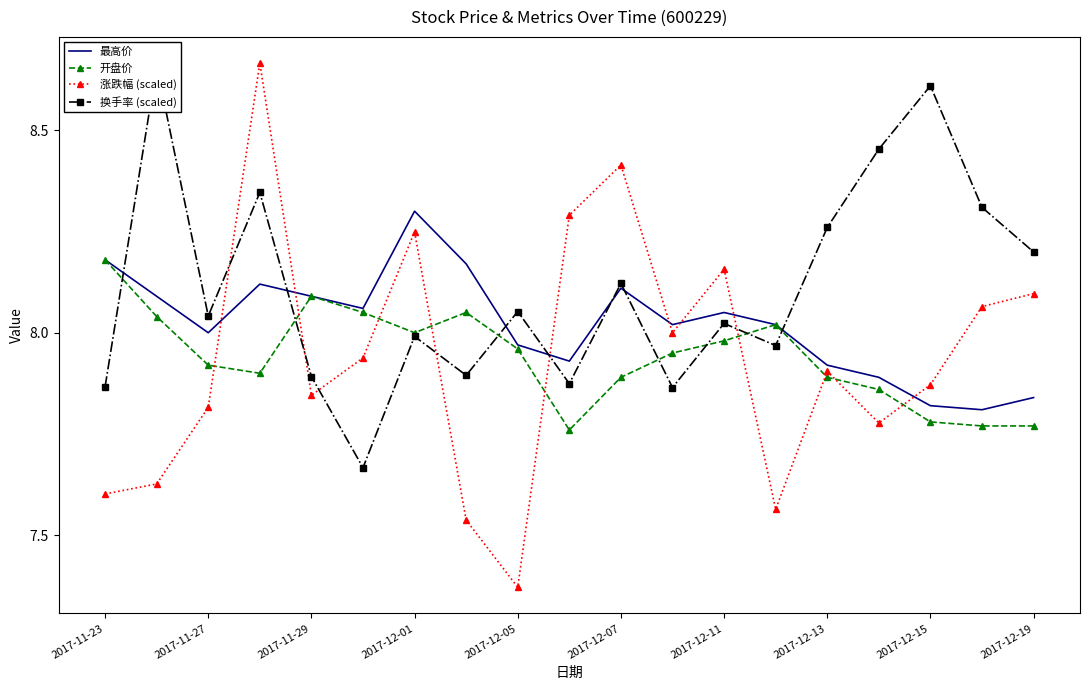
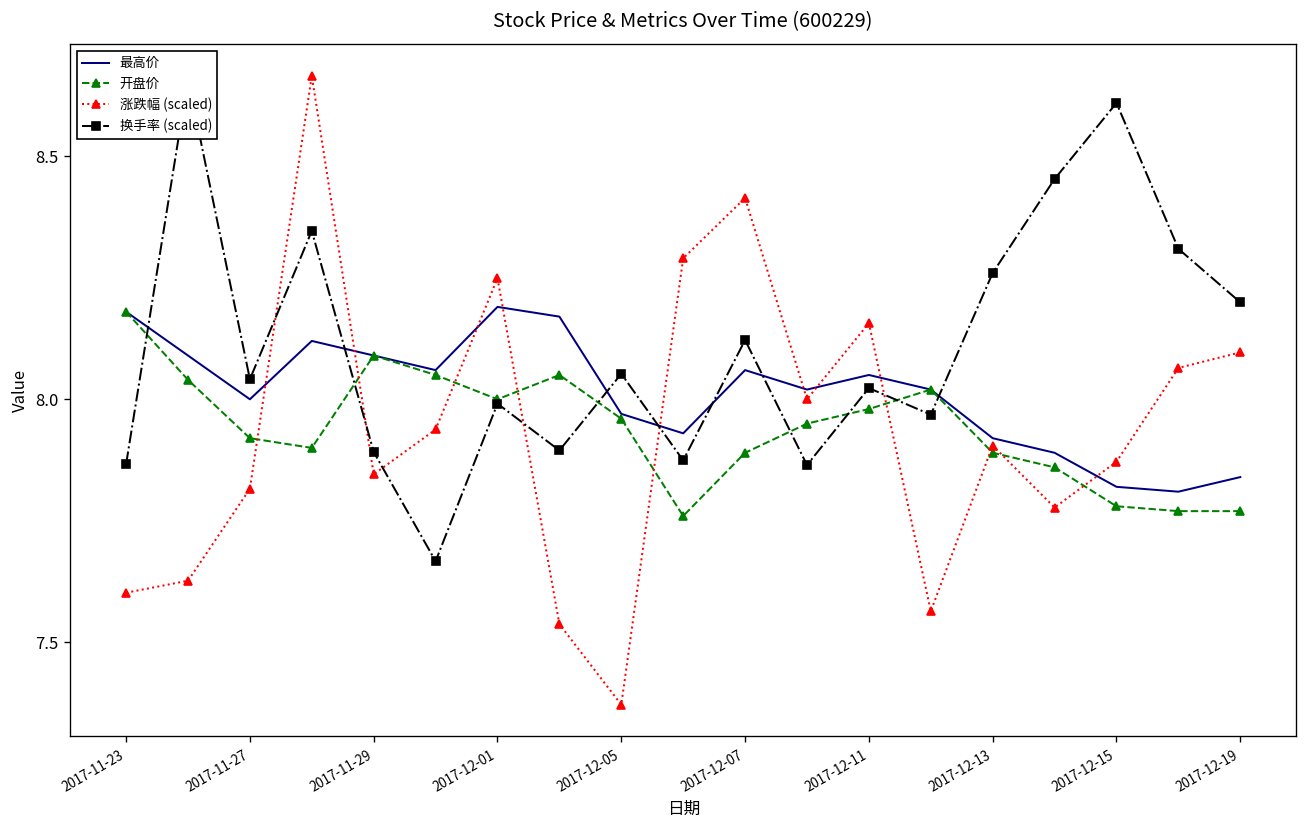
  {
    "最高价": {
      "2017-11-27": 8.00,
-     "2017-12-01": 8.30,
+     "2017-12-01": 8.19,
      "2017-12-05": 7.97,
-     "2017-12-07": 8.11,
+     "2017-12-07": 8.06,
      "2017-12-11": 8.05,
      "2017-12-13": 7.92,
      "2017-12-15": 7.82,
      "2017-12-19": 7.84
    },
    "开盘价": {
      "2017-11-27": 7.92,
      "2017-12-01": 8.00,
      "2017-12-05": 7.96,
      "2017-12-07": 7.89,
      "2017-12-11": 7.98,
      "2017-12-13": 7.89,
      "2017-12-15": 7.78,
      "2017-12-19": 7.77
    },
    "涨跌幅 (scaled)": {
      "2017-11-23": 7.60,
      "2017-11-27": 7.82,
      "2017-11-29": 7.85,
      "2017-12-01": 8.25,
      "2017-12-05": 7.37,
      "2017-12-07": 8.41,
      "2017-12-11": 8.16,
      "2017-12-13": 7.90,
      "2017-12-15": 7.87,
      "2017-12-19": 8.10
    },
    "换手率 (scaled)": {
      "2017-11-23": 7.87,
      "2017-11-27": 8.04,
      "2017-11-29": 7.89,
      "2017-12-01": 7.99,
      "2017-12-05": 8.05,
      "2017-12-07": 8.12,
      "2017-12-11": 8.02,
      "2017-12-13": 8.26,
      "2017-12-15": 8.61,
      "2017-12-19": 8.20
    }
  }
